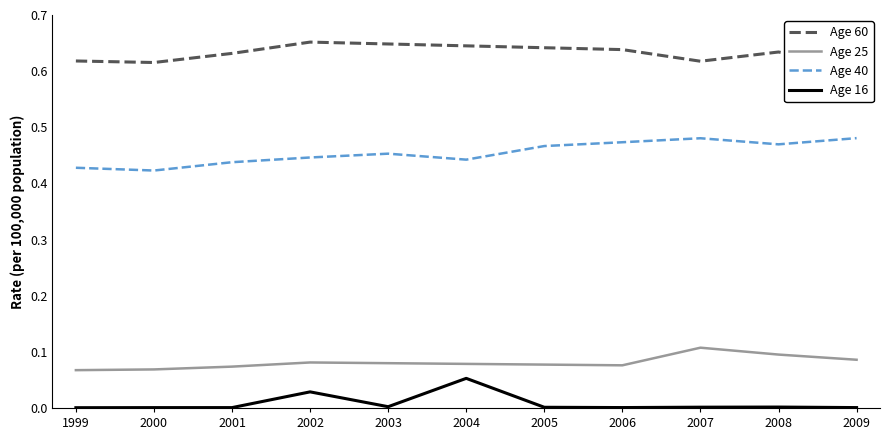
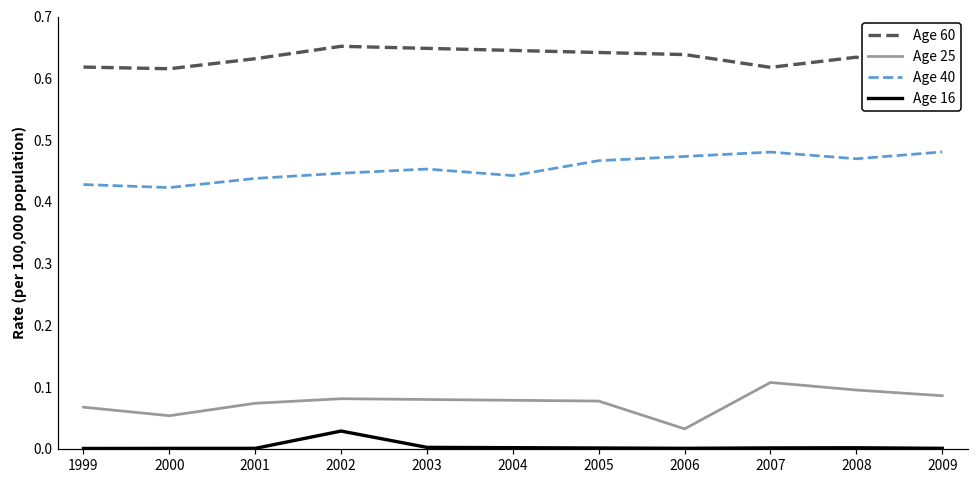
  {
    "Age 60": {
      "1999": 0.62,
      "2000": 0.62,
      "2001": 0.63,
      "2002": 0.65,
      "2003": 0.65,
      "2004": 0.65,
      "2005": 0.64,
      "2006": 0.64,
      "2007": 0.62,
      "2008": 0.63
    },
    "Age 25": {
      "1999": 0.07,
-     "2000": 0.07,
+     "2000": 0.05,
      "2001": 0.07,
      "2002": 0.08,
      "2003": 0.08,
      "2004": 0.08,
      "2005": 0.08,
-     "2006": 0.08,
+     "2006": 0.03,
      "2007": 0.11,
      "2008": 0.10,
      "2009": 0.09
    },
    "Age 40": {
      "1999": 0.43,
      "2000": 0.42,
      "2001": 0.44,
      "2002": 0.45,
      "2003": 0.45,
      "2004": 0.44,
      "2005": 0.47,
      "2006": 0.47,
      "2007": 0.48,
      "2008": 0.47,
      "2009": 0.48
    },
    "Age 16": {
      "1999": 0.00,
      "2000": 0.00,
      "2001": 0.00,
      "2002": 0.03,
      "2003": 0.00,
-     "2004": 0.05,
+     "2004": 0.00,
      "2005": 0.00,
      "2006": 0.00,
      "2007": 0.00,
      "2008": 0.00,
      "2009": 0.00
    }
  }
